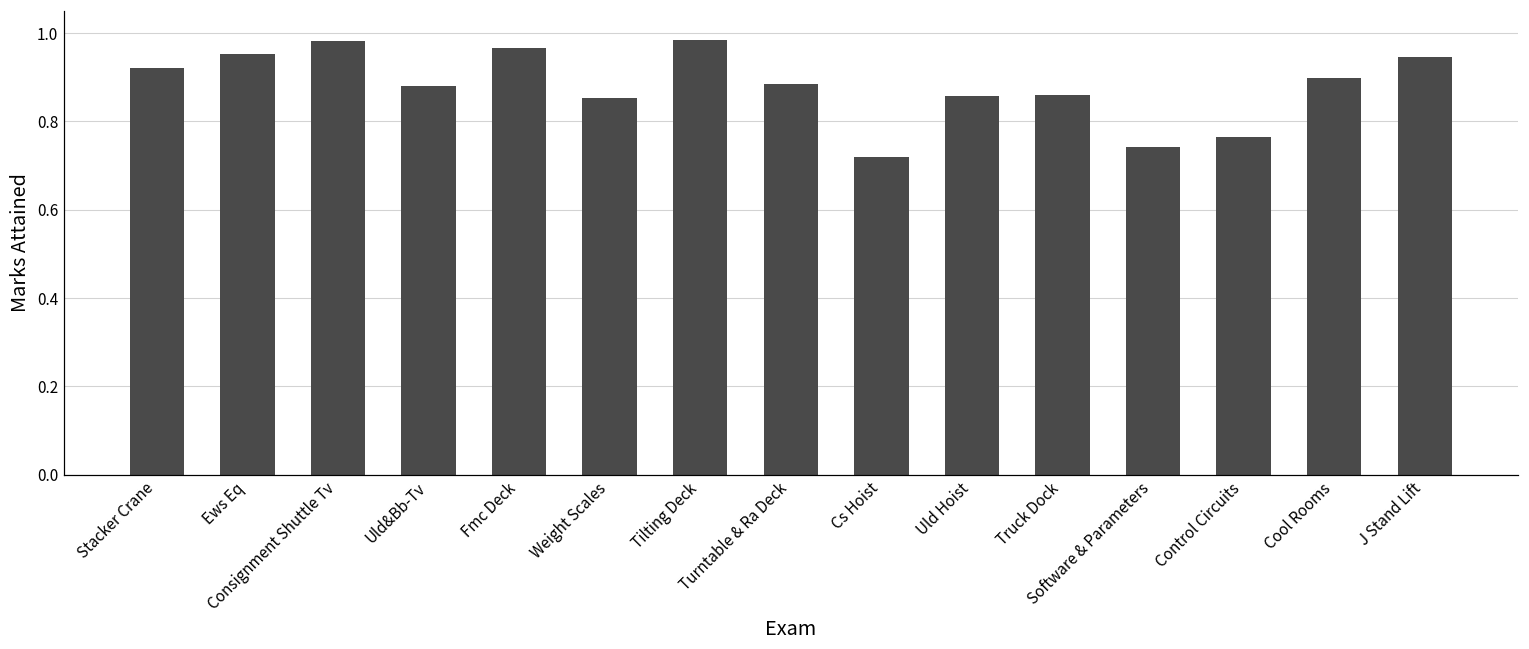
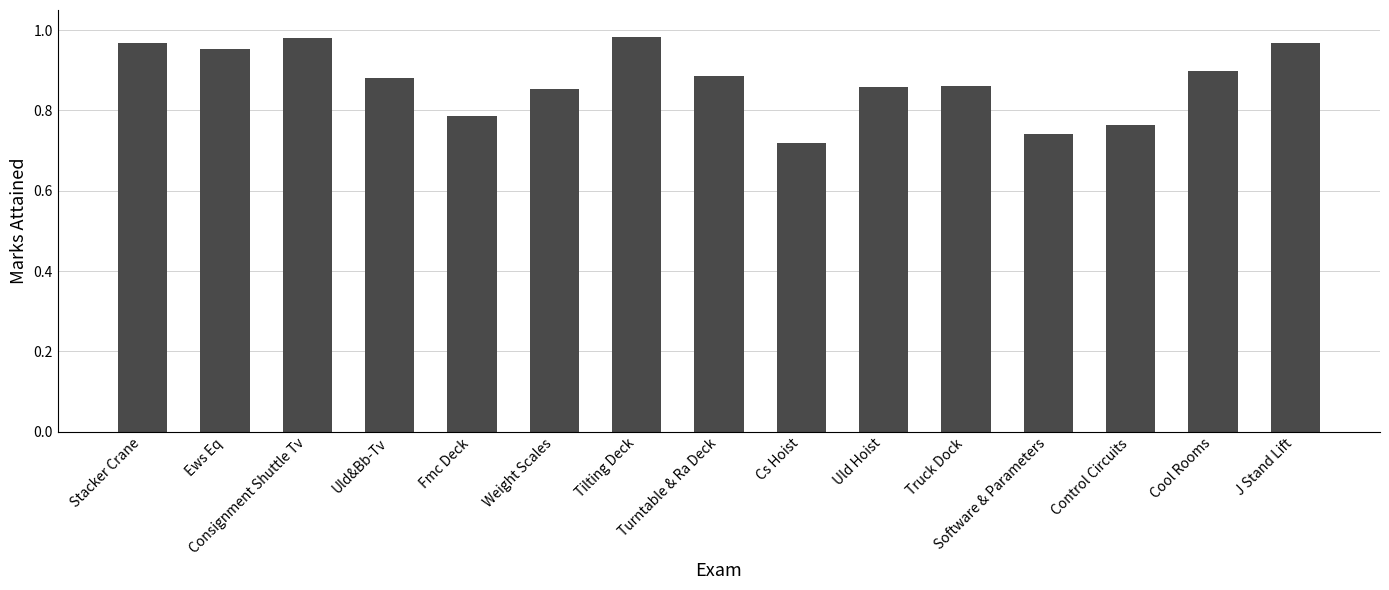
  {
-   "Stacker Crane": 0.92,
+   "Stacker Crane": 0.97,
    "Ews Eq": 0.95,
    "Consignment Shuttle Tv": 0.98,
    "Uld&Bb-Tv": 0.88,
-   "Fmc Deck": 0.97,
+   "Fmc Deck": 0.79,
    "Weight Scales": 0.85,
    "Tilting Deck": 0.98,
    "Turntable & Ra Deck": 0.89,
    "Cs Hoist": 0.72,
    "Uld Hoist": 0.86,
    "Truck Dock": 0.86,
    "Software & Parameters": 0.74,
    "Control Circuits": 0.76,
    "Cool Rooms": 0.90,
-   "J Stand Lift": 0.95
+   "J Stand Lift": 0.97
  }
